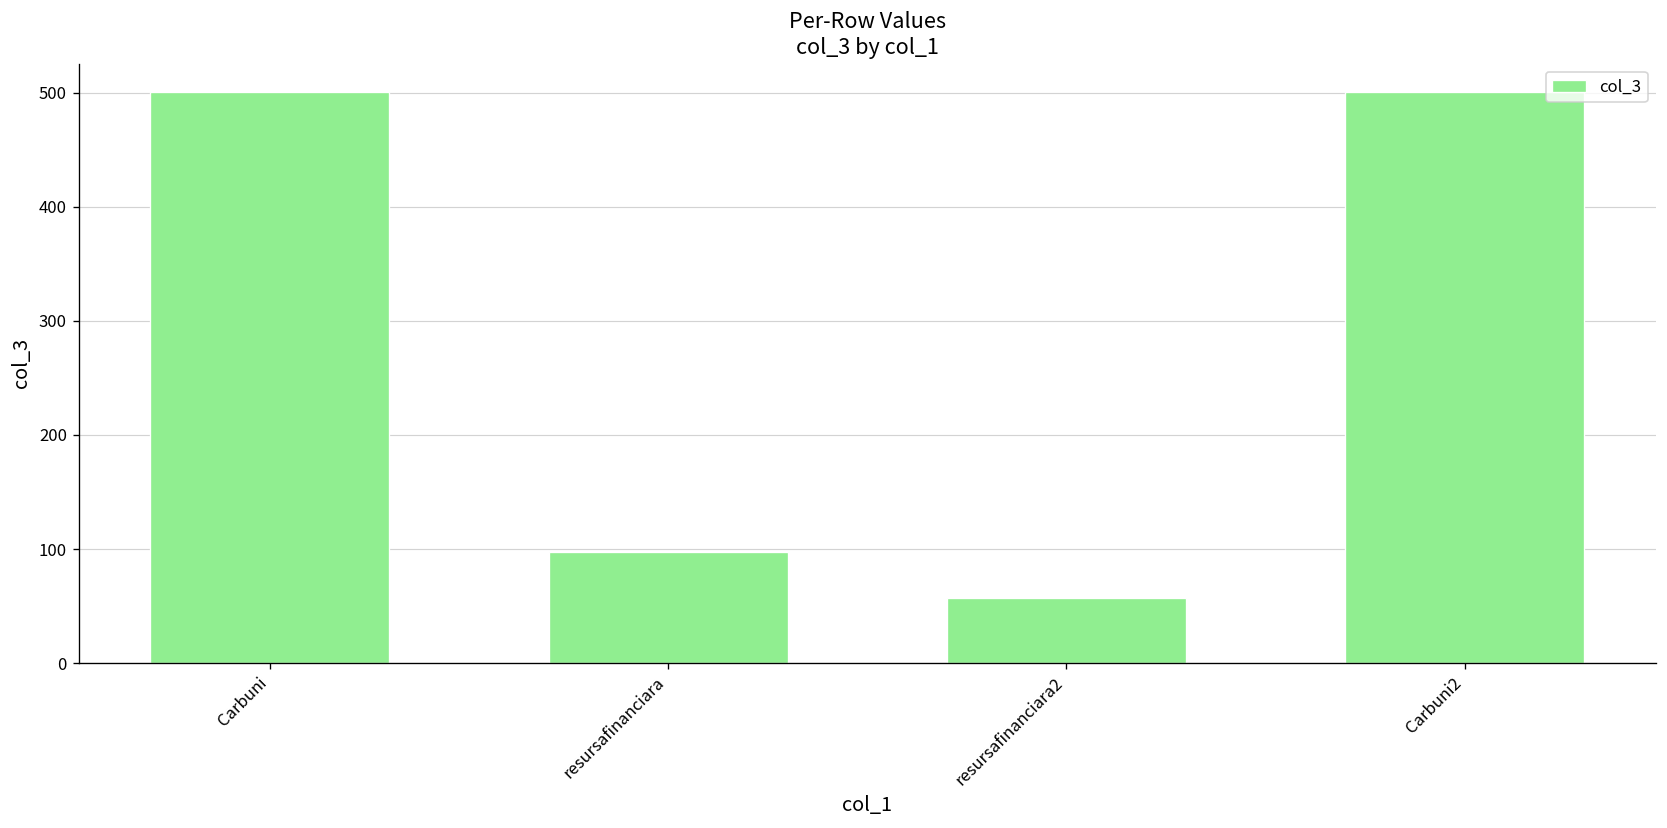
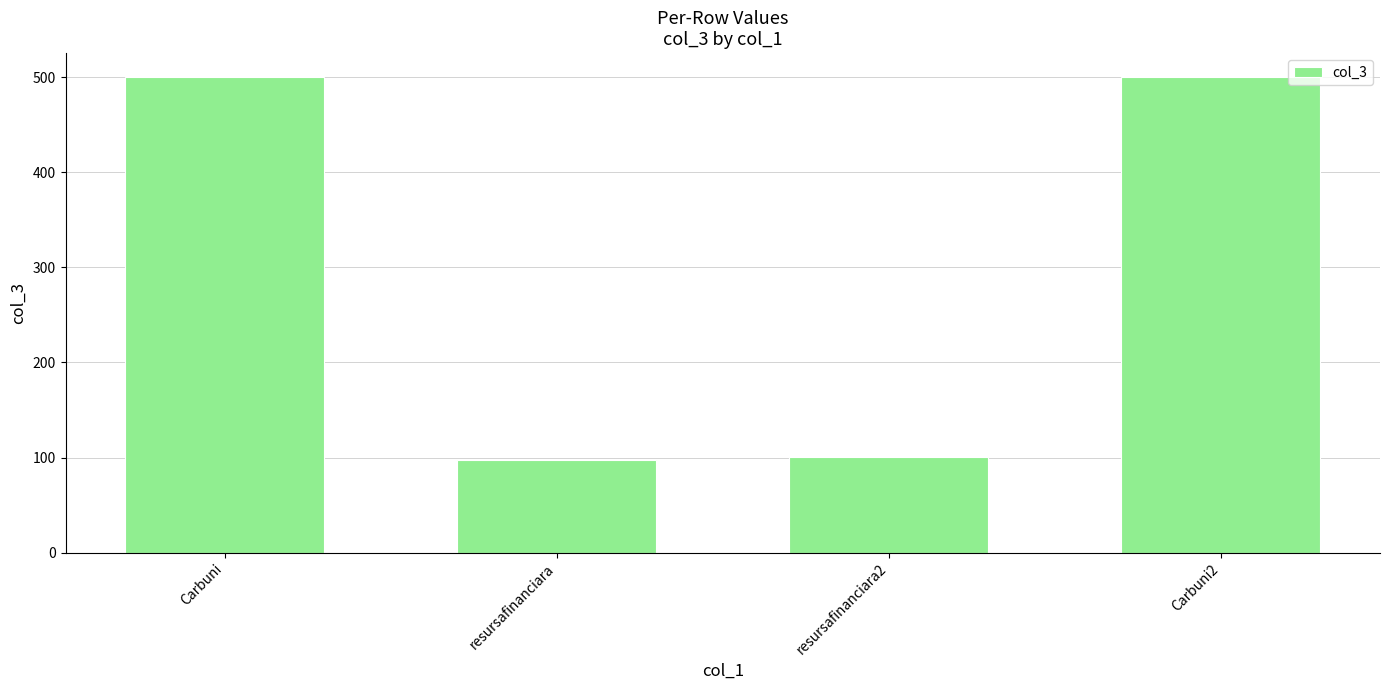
  {
    "Carbuni": 500,
    "resursafinanciara": 100,
-   "resursafinanciara2": 60,
+   "resursafinanciara2": 100,
    "Carbuni2": 500
  }
